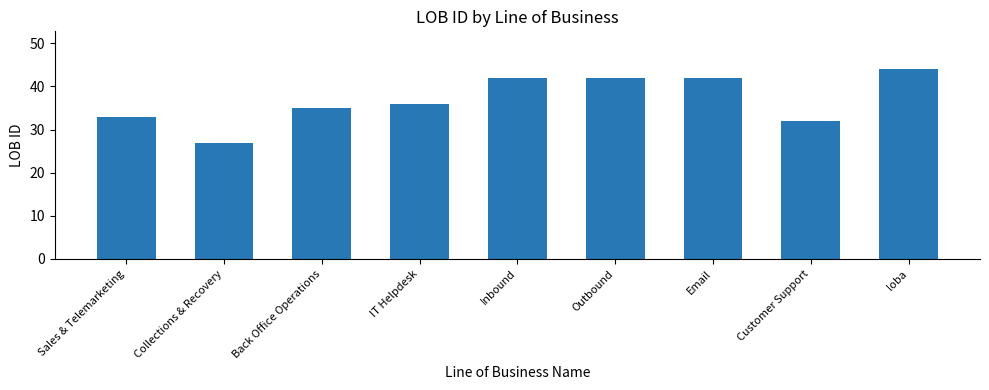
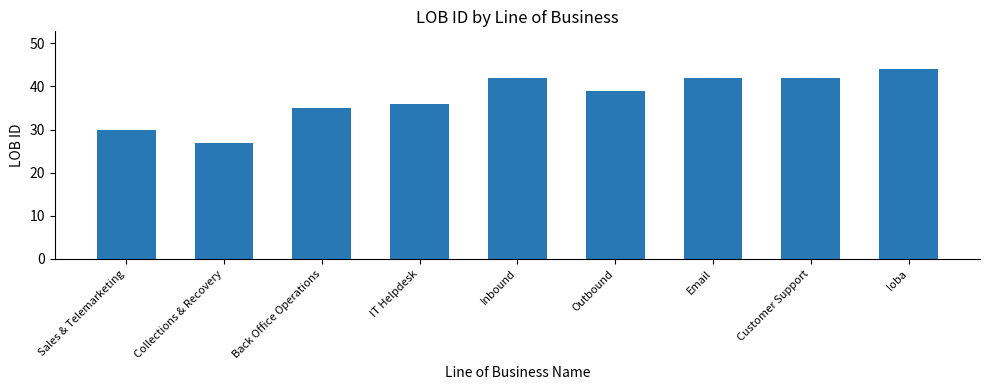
  {
-   "Sales & Telemarketing": 33,
+   "Sales & Telemarketing": 30,
    "Collections & Recovery": 27,
    "Back Office Operations": 35,
    "IT Helpdesk": 36,
    "Inbound": 42,
-   "Outbound": 42,
+   "Outbound": 39,
    "Email": 42,
-   "Customer Support": 32,
+   "Customer Support": 42,
    "loba": 44
  }
